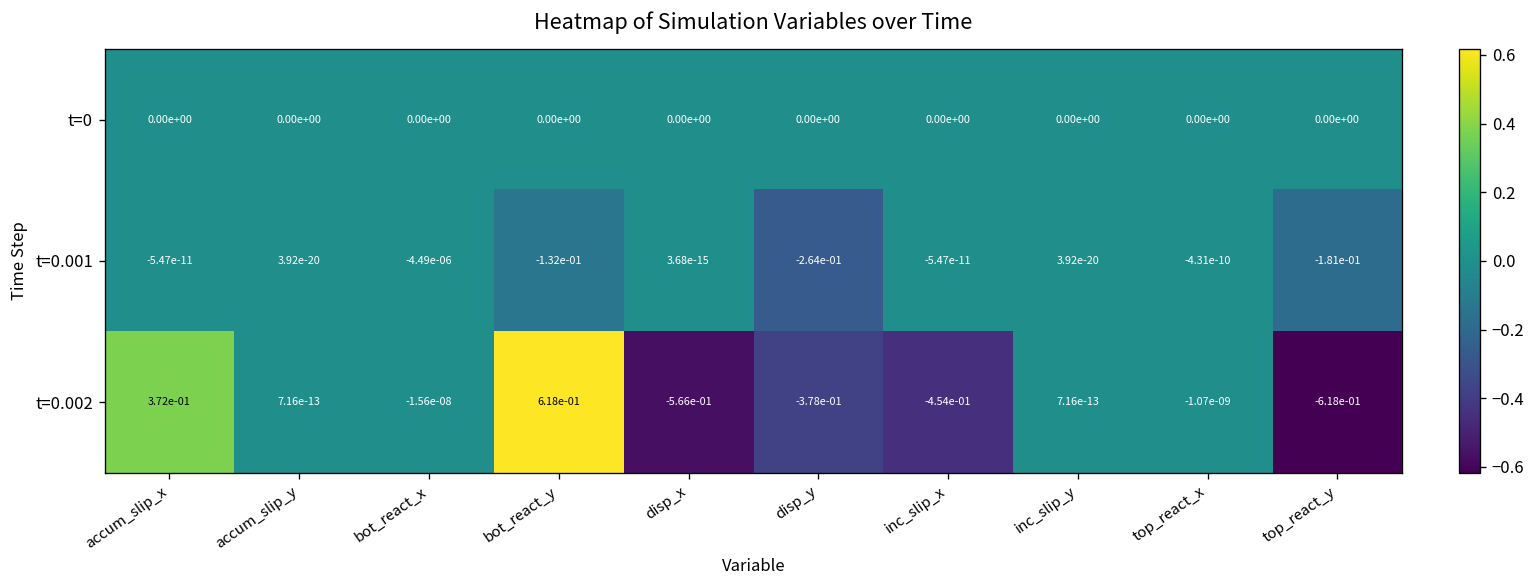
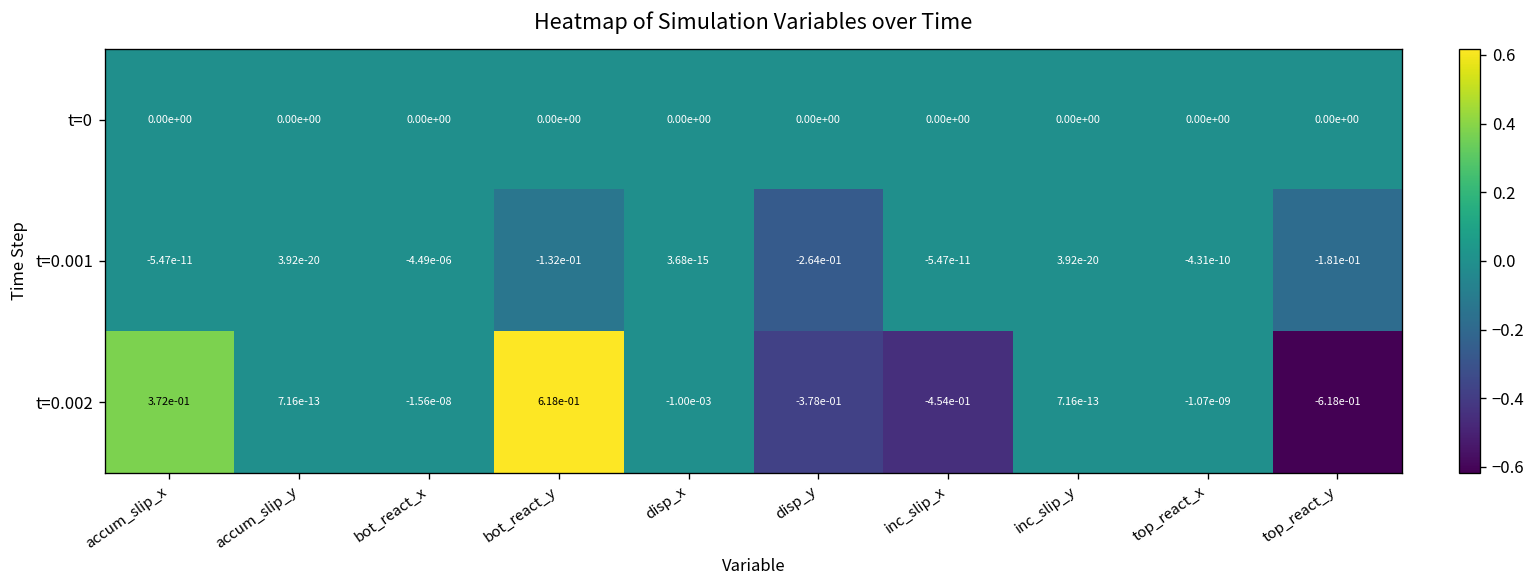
  {
    "t=0": {
      "accum_slip_x": "0.00e+00",
      "accum_slip_y": "0.00e+00",
      "bot_react_x": "0.00e+00",
      "bot_react_y": "0.00e+00",
      "disp_x": "0.00e+00",
      "disp_y": "0.00e+00",
      "inc_slip_x": "0.00e+00",
      "inc_slip_y": "0.00e+00",
      "top_react_x": "0.00e+00",
      "top_react_y": "0.00e+00"
    },
    "t=0.001": {
      "accum_slip_x": "-5.47e-11",
      "accum_slip_y": "3.92e-20",
      "bot_react_x": "-4.49e-06",
      "bot_react_y": "-1.32e-01",
      "disp_x": "3.68e-15",
      "disp_y": "-2.64e-01",
      "inc_slip_x": "-5.47e-11",
      "inc_slip_y": "3.92e-20",
      "top_react_x": "-4.31e-10",
      "top_react_y": "-1.81e-01"
    },
    "t=0.002": {
      "accum_slip_x": "3.72e-01",
      "accum_slip_y": "7.16e-13",
      "bot_react_x": "-1.56e-08",
      "bot_react_y": "6.18e-01",
-     "disp_x": "-5.66e-01",
+     "disp_x": "-1.00e-03",
      "disp_y": "-3.78e-01",
      "inc_slip_x": "-4.54e-01",
      "inc_slip_y": "7.16e-13",
      "top_react_x": "-1.07e-09",
      "top_react_y": "-6.18e-01"
    }
  }
